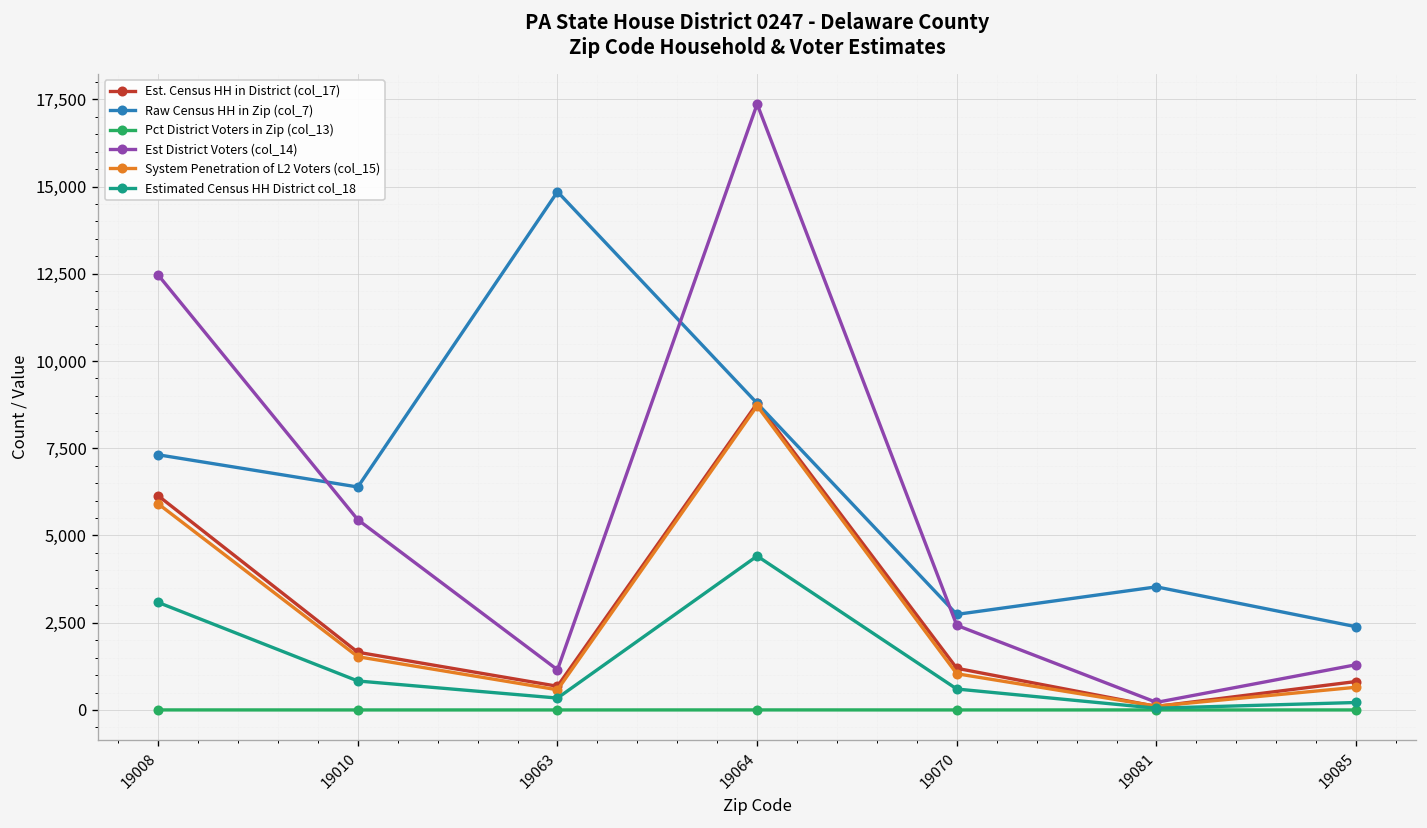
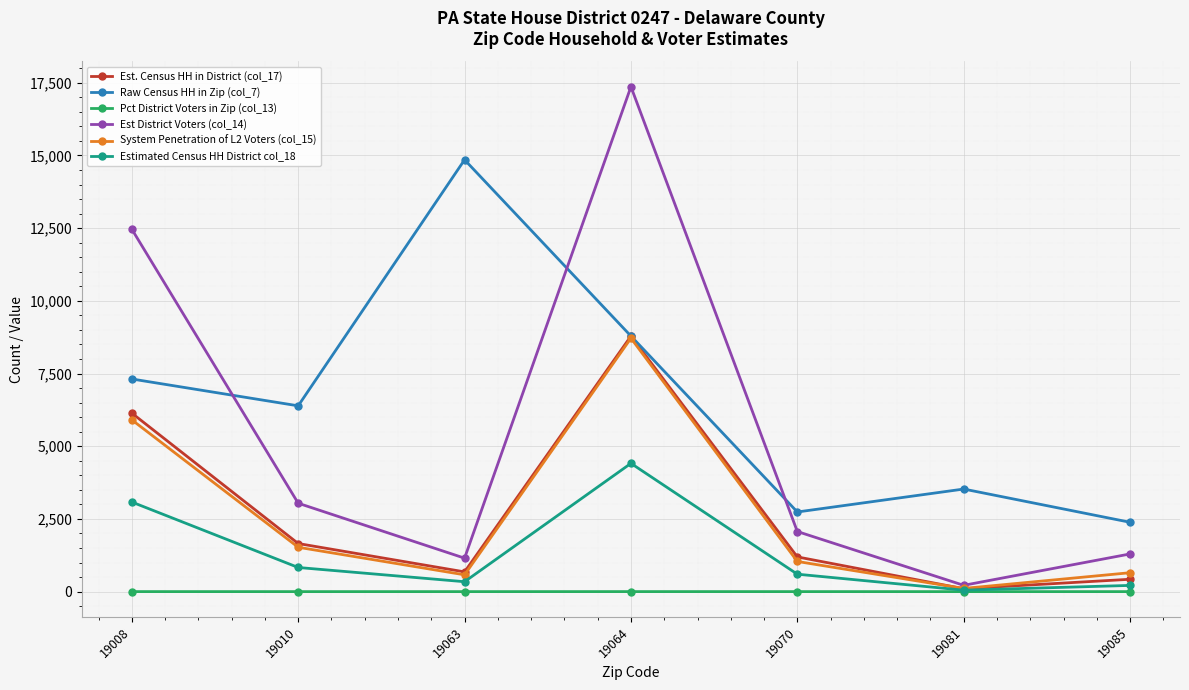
  {
    "Est. Census HH in District (col_17)": {
      "19008": "6,100",
      "19010": "1,700",
      "19063": "700",
      "19070": "1,200",
-     "19085": "800"
+     "19085": "400"
    },
    "Raw Census HH in Zip (col_7)": {
      "19008": "7,300",
      "19010": "6,400",
      "19063": "14,900",
      "19070": "2,700",
      "19081": "3,500",
      "19085": "2,400"
    },
    "Est District Voters (col_14)": {
      "19008": "12,500",
-     "19010": "5,500",
+     "19010": "3,000",
      "19063": "1,200",
      "19064": "17,400",
-     "19070": "2,400",
+     "19070": "2,100",
      "19081": "200",
      "19085": "1,300"
    },
    "System Penetration of L2 Voters (col_15)": {
      "19008": "5,900",
      "19010": "1,500",
      "19063": "600",
      "19070": "1,000",
      "19085": "700"
    }
  }
